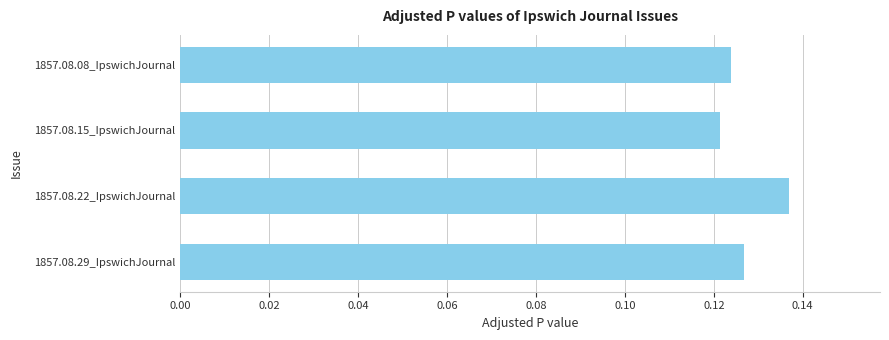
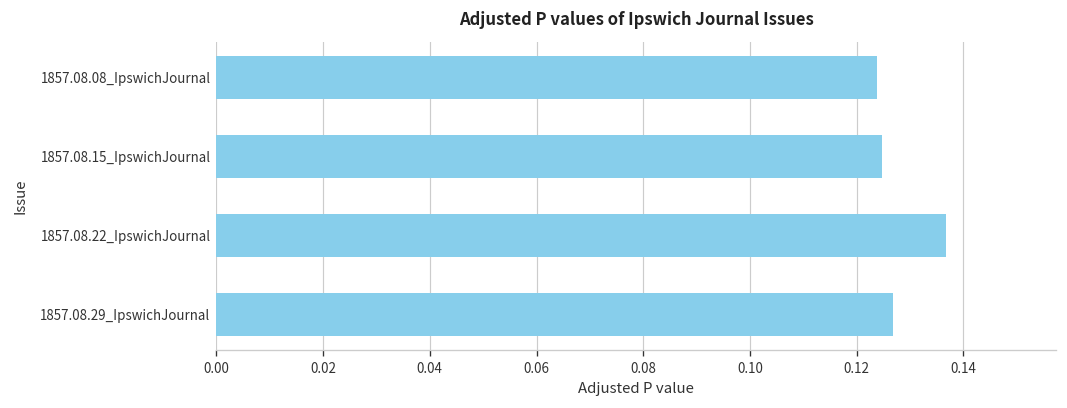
  {
    "1857.08.08_IpswichJournal": 0.124,
-   "1857.08.15_IpswichJournal": 0.121,
+   "1857.08.15_IpswichJournal": 0.125,
    "1857.08.22_IpswichJournal": 0.137,
    "1857.08.29_IpswichJournal": 0.127
  }
